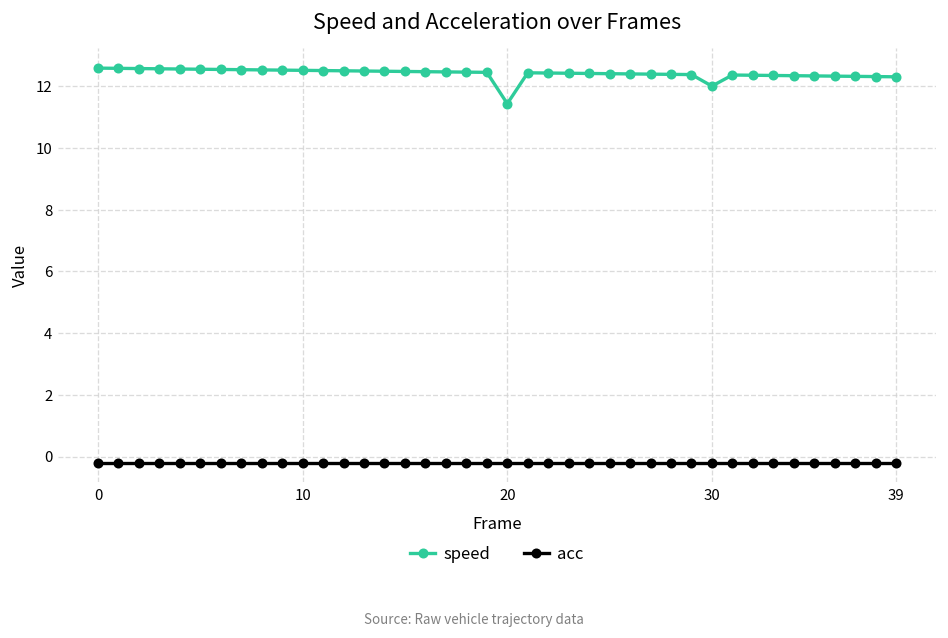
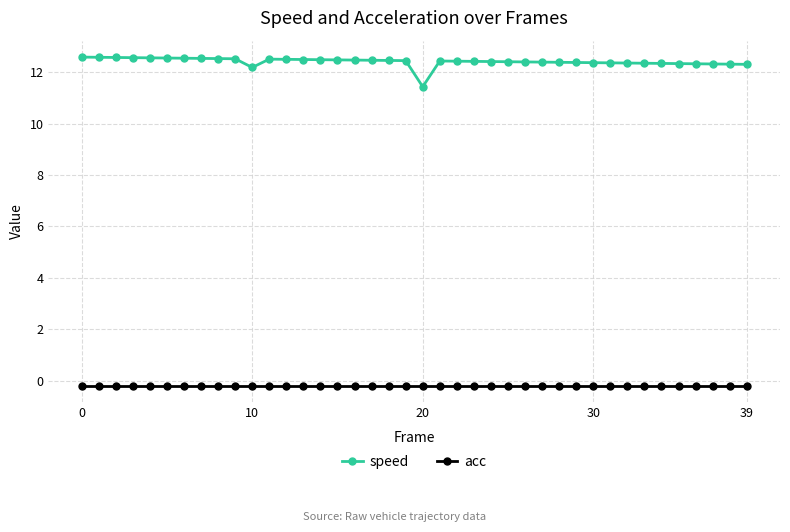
  {
    "speed": {
      "0": 12.6,
-     "10": 12.5,
+     "10": 12.2,
      "20": 11.4,
-     "30": 12.0,
+     "30": 12.4,
      "39": 12.3
    },
    "acc": {
      "0": -0.2,
      "10": -0.2,
      "20": -0.2,
      "30": -0.2,
      "39": -0.2
    }
  }
